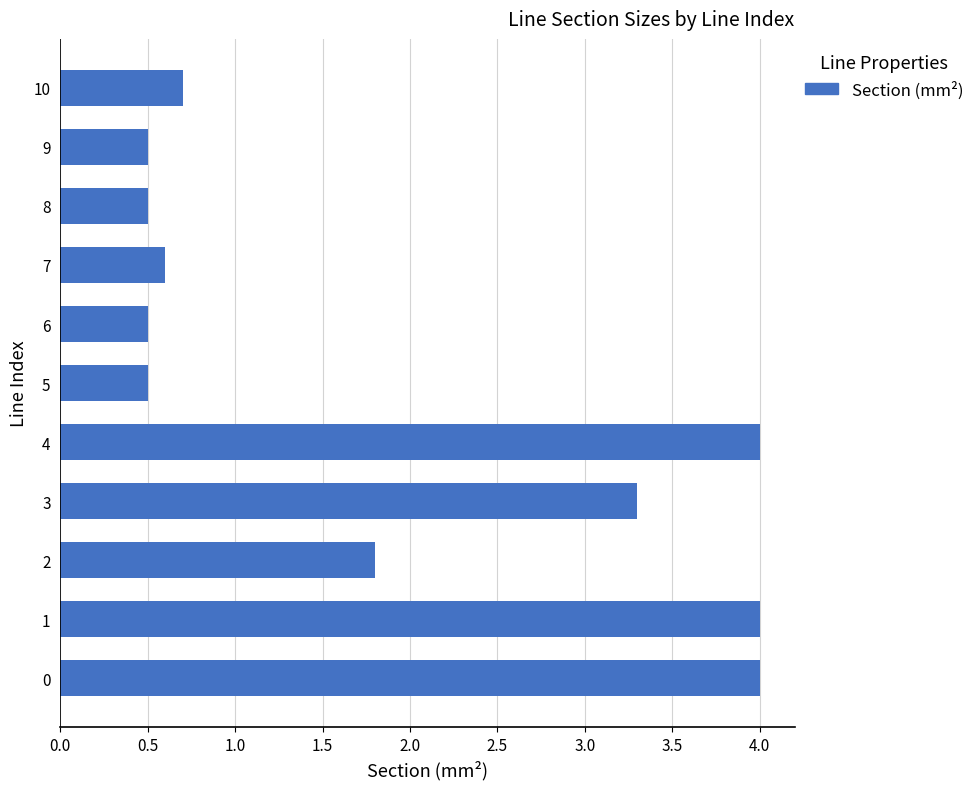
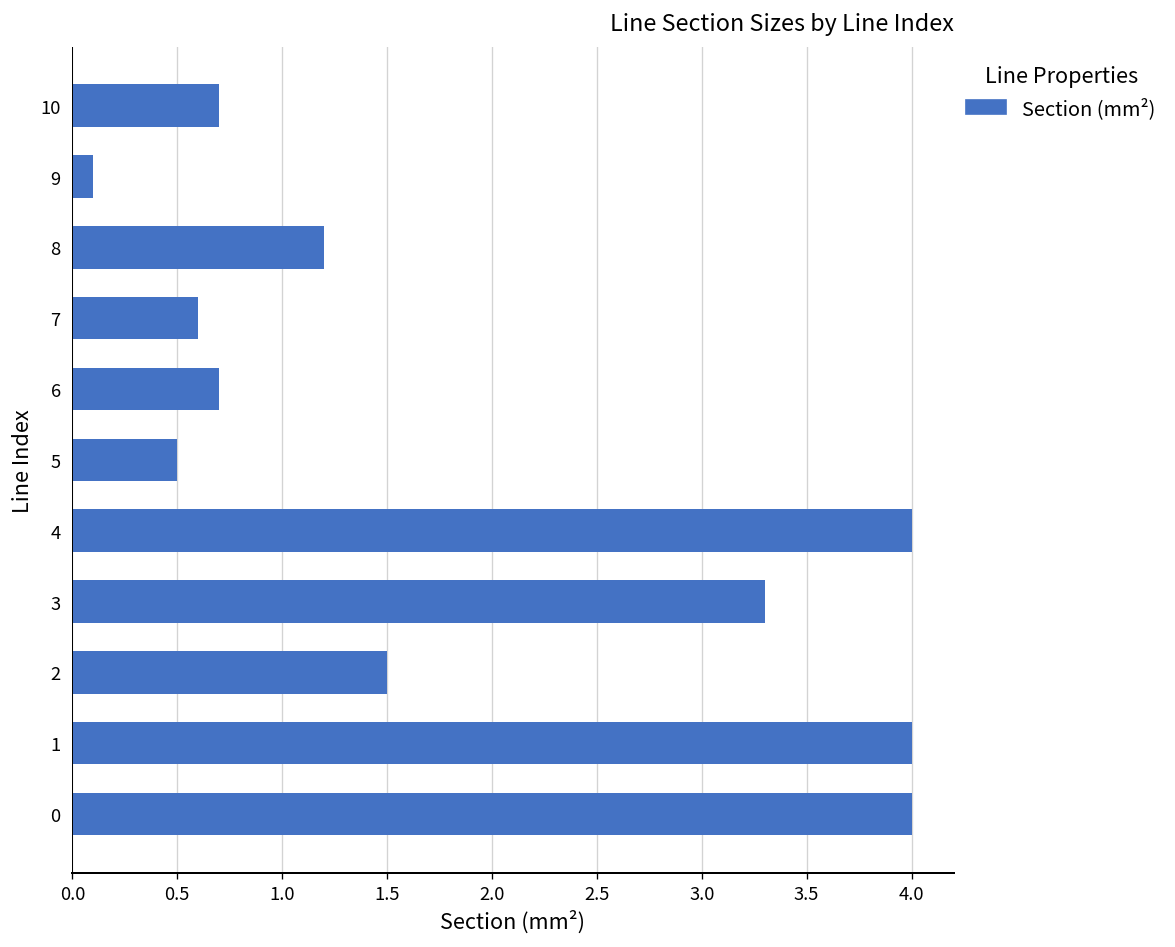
  {
    "10": 0.7,
-   "9": 0.5,
-   "8": 0.5,
+   "9": 0.1,
+   "8": 1.2,
    "7": 0.6,
-   "6": 0.5,
+   "6": 0.7,
    "5": 0.5,
    "4": 4.0,
    "3": 3.3,
-   "2": 1.8,
+   "2": 1.5,
    "1": 4.0,
    "0": 4.0
  }
